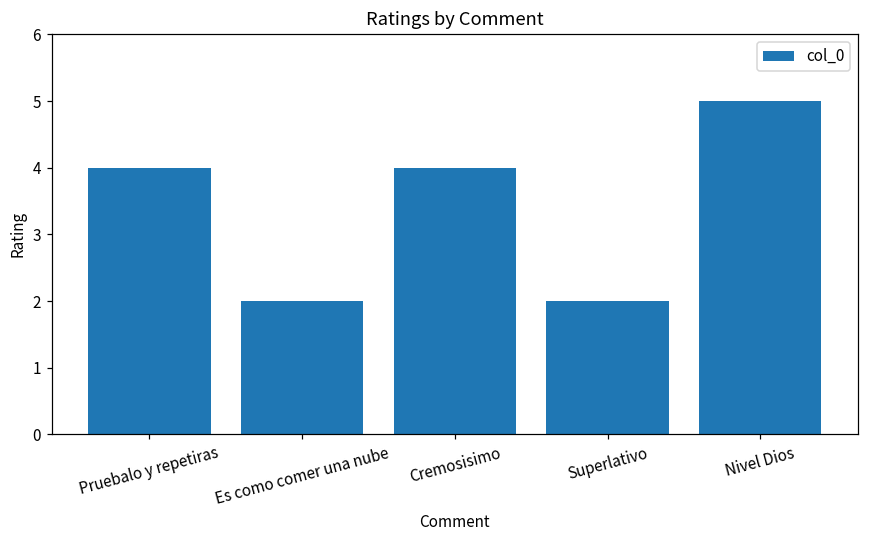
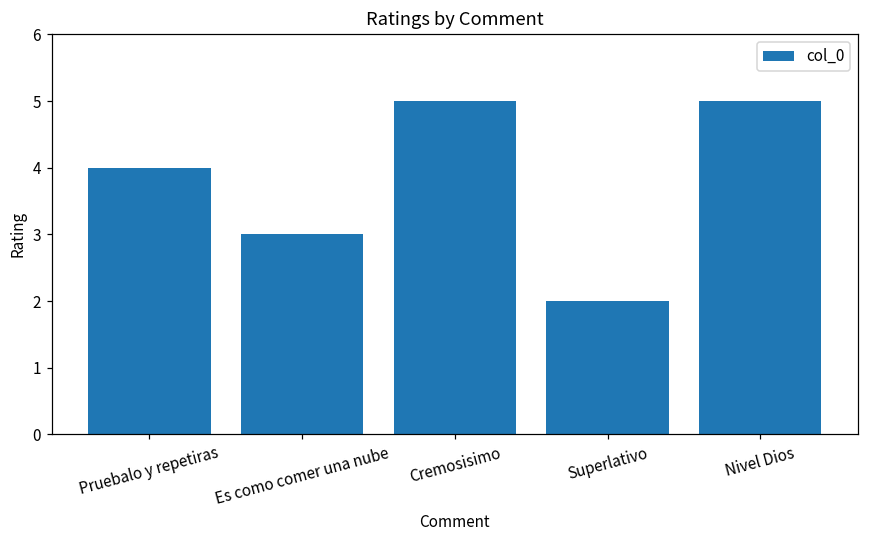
  {
    "Pruebalo y repetiras": 4,
-   "Es como comer una nube": 2,
-   "Cremosisimo": 4,
+   "Es como comer una nube": 3,
+   "Cremosisimo": 5,
    "Superlativo": 2,
    "Nivel Dios": 5
  }
